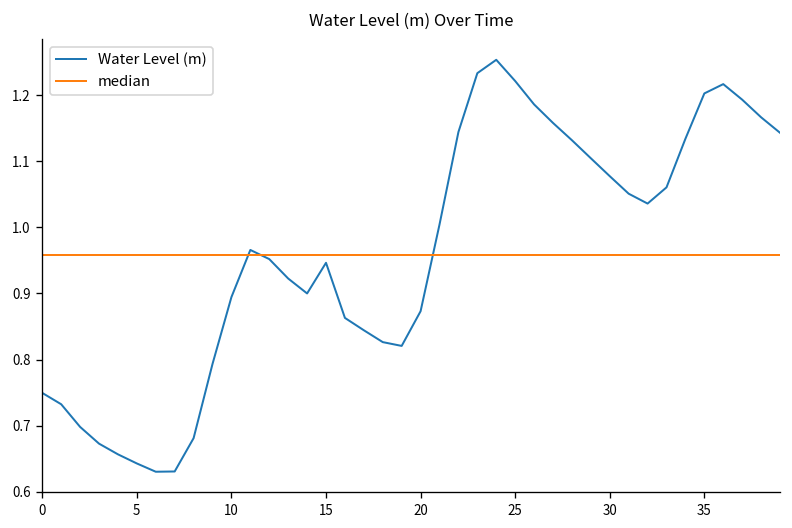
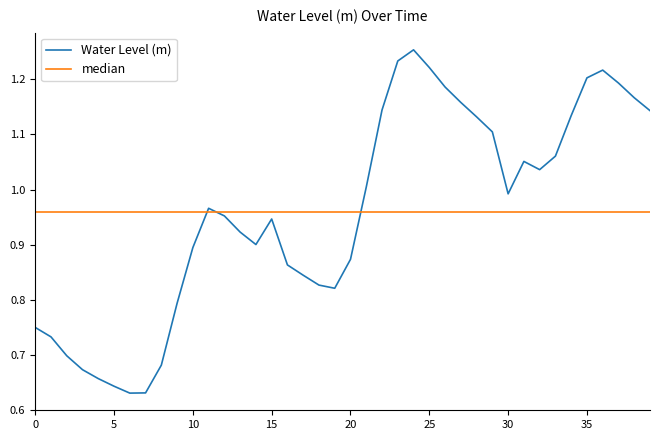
  {
    "Water Level (m)": {
      "0": 0.75,
      "5": 0.64,
      "10": 0.89,
      "15": 0.95,
      "20": 0.87,
      "25": 1.22,
-     "30": 1.08,
+     "30": 0.99,
      "35": 1.20
    },
    "median": {
      "0": 0.96,
      "5": 0.96,
      "10": 0.96,
      "15": 0.96,
      "20": 0.96,
      "25": 0.96,
      "30": 0.96,
      "35": 0.96
    }
  }
